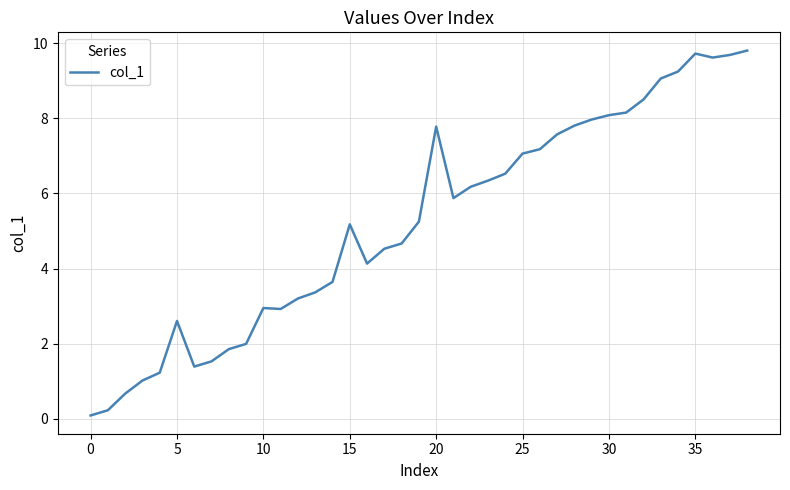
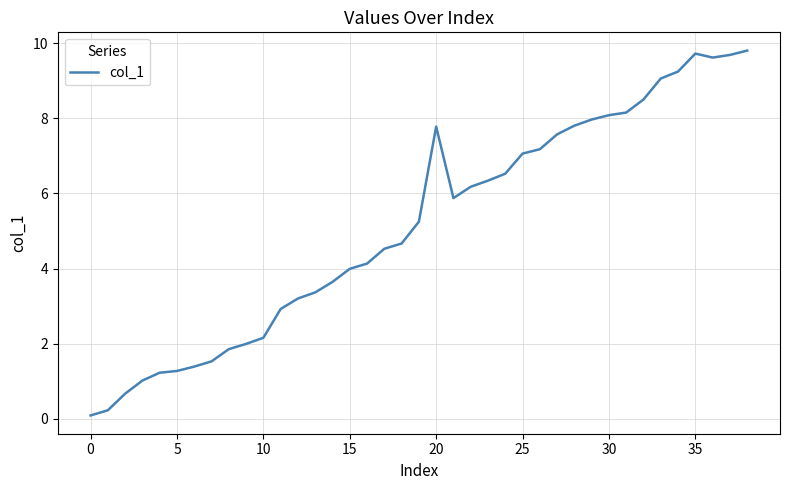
  {
    "0": 0.1,
-   "5": 2.6,
-   "10": 3.0,
-   "15": 5.2,
+   "5": 1.3,
+   "10": 2.2,
+   "15": 4.0,
    "20": 7.8,
    "25": 7.1,
    "30": 8.1,
    "35": 9.7
  }
